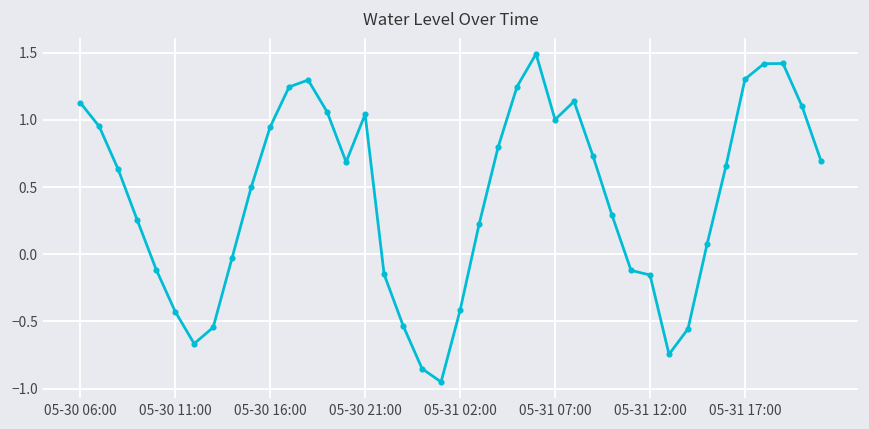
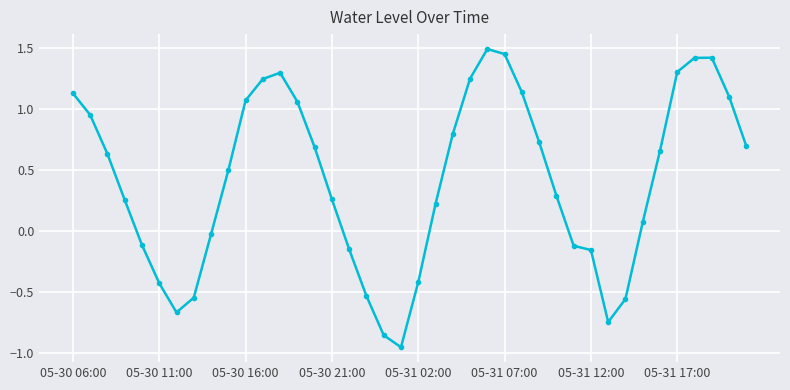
  {
    "05-30 06:00": 1.13,
    "05-30 11:00": -0.43,
-   "05-30 16:00": 0.95,
-   "05-30 21:00": 1.04,
+   "05-30 16:00": 1.07,
+   "05-30 21:00": 0.26,
    "05-31 02:00": -0.42,
-   "05-31 07:00": 1.00,
+   "05-31 07:00": 1.45,
    "05-31 12:00": -0.15,
    "05-31 17:00": 1.30
  }
